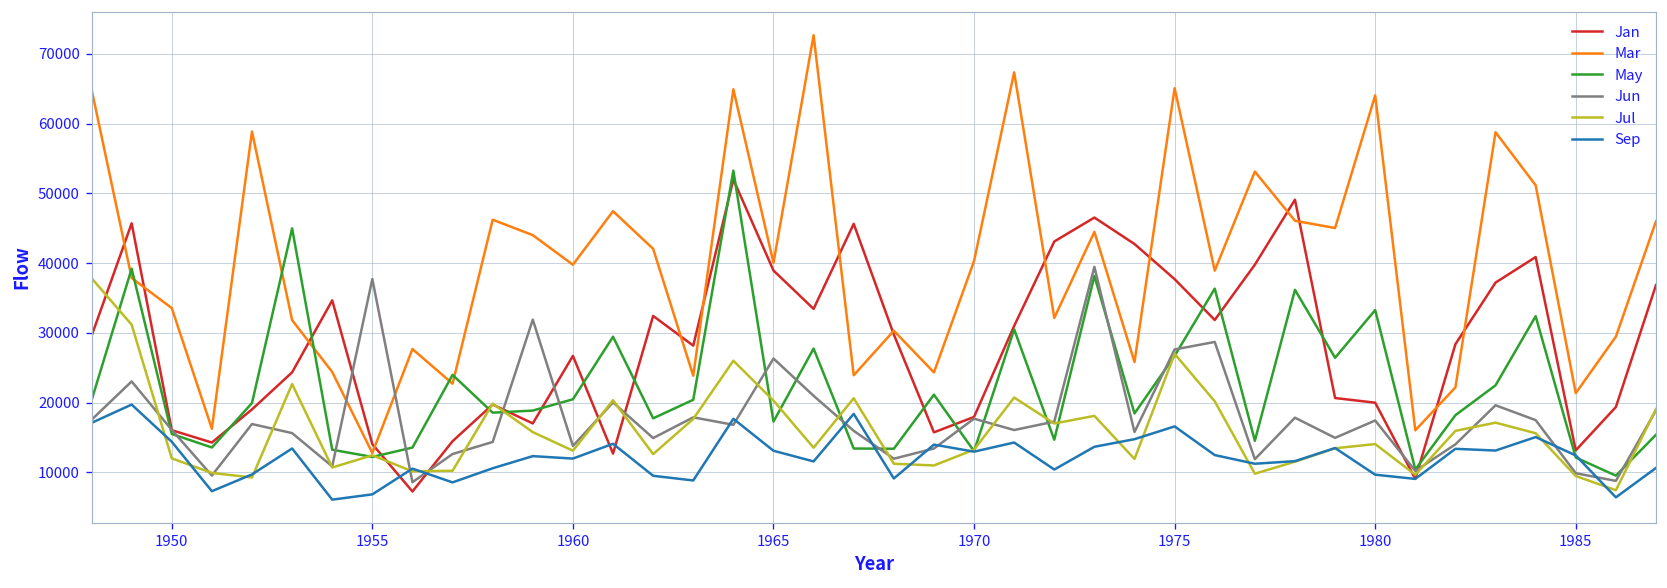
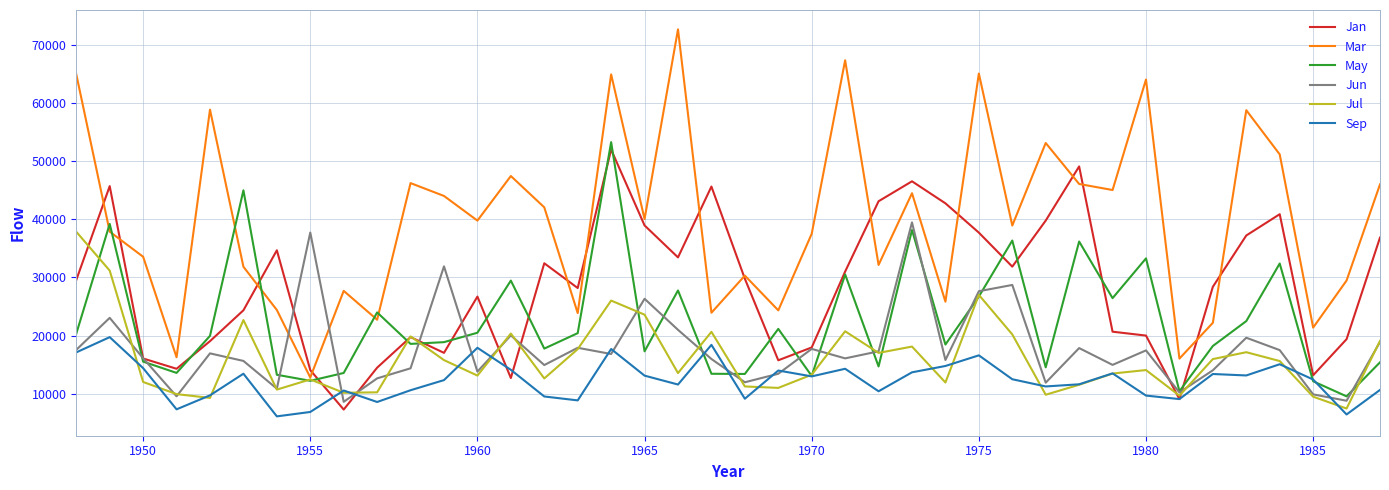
  {
    "Jan": {
      "1955": 14000,
      "1960": 27000,
      "1965": 39000,
      "1975": 38000,
      "1980": 20000,
      "1985": 13000
    },
    "Mar": {
      "1950": 34000,
      "1960": 40000,
      "1965": 40000,
-     "1970": 40000,
+     "1970": 38000,
      "1975": 65000,
      "1980": 64000,
      "1985": 21000
    },
    "May": {
      "1950": 16000,
      "1960": 20000,
      "1965": 17000,
      "1980": 33000
    },
    "Jun": {
      "1955": 38000,
      "1960": 14000,
      "1965": 26000,
      "1975": 28000,
      "1980": 17000
    },
    "Jul": {
      "1950": 12000,
      "1960": 13000,
-     "1965": 20000,
+     "1965": 24000,
      "1980": 14000
    },
    "Sep": {
      "1950": 14000,
      "1955": 7000,
-     "1960": 12000,
+     "1960": 18000,
      "1965": 13000,
      "1975": 17000,
      "1980": 10000
    }
  }
